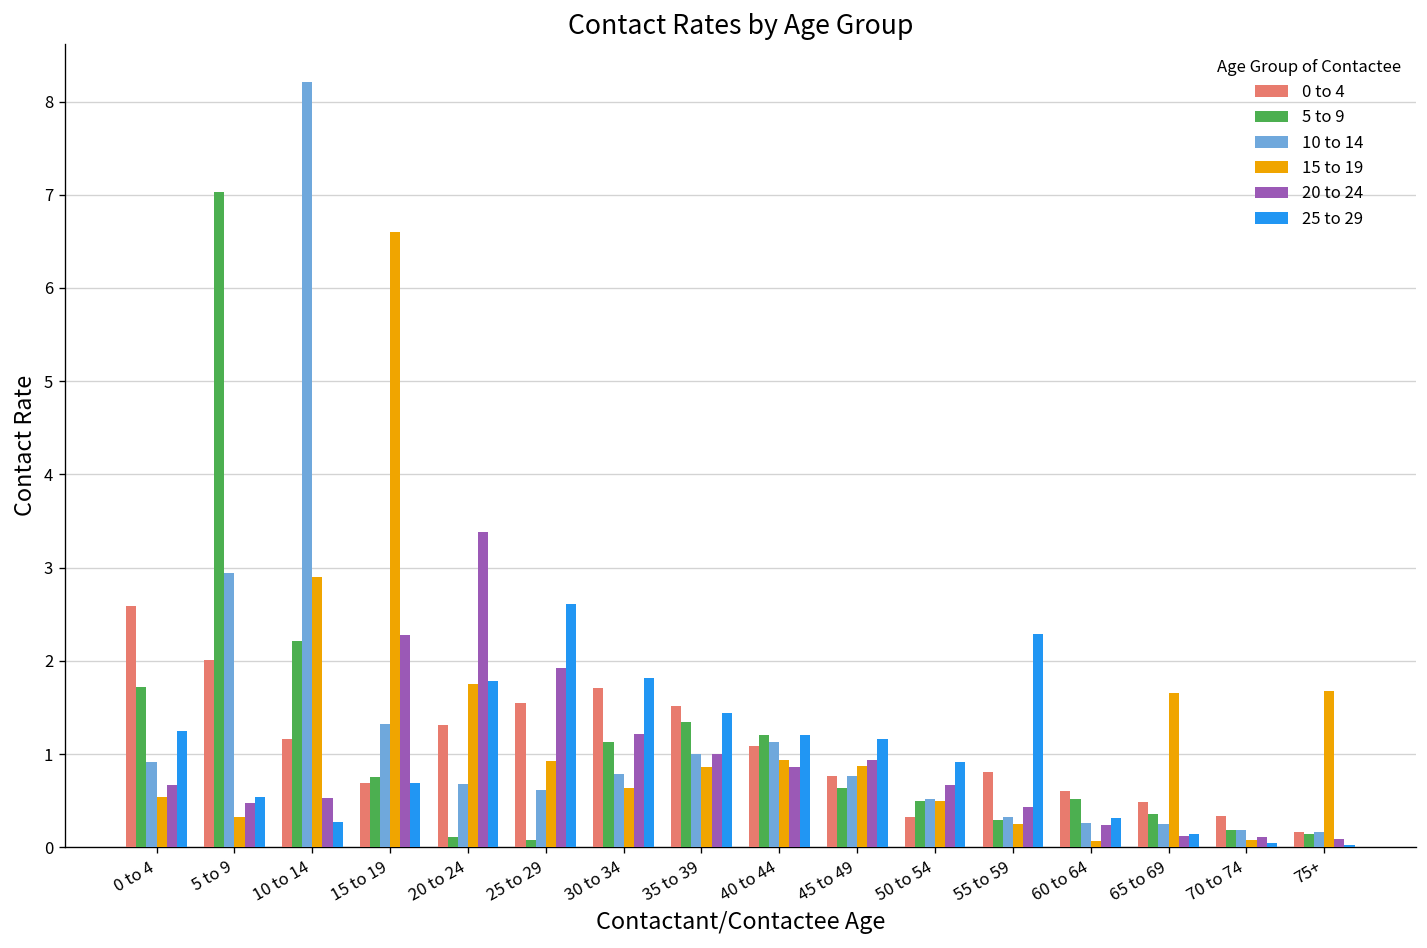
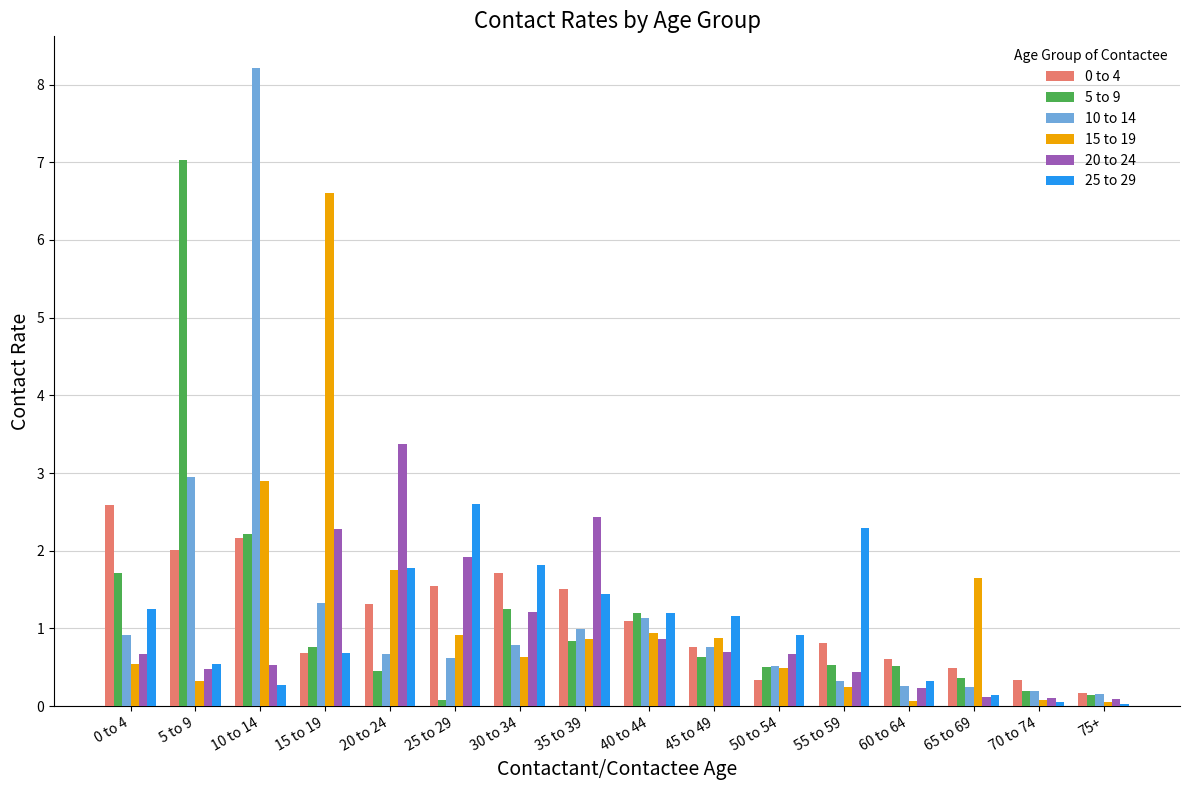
  {
    "0 to 4": {
      "0 to 4": 2.6,
      "5 to 9": 2.0,
-     "10 to 14": 1.2,
+     "10 to 14": 2.2,
      "15 to 19": 0.7,
      "20 to 24": 1.3,
      "25 to 29": 1.5,
      "30 to 34": 1.7,
      "35 to 39": 1.5,
      "40 to 44": 1.1,
      "45 to 49": 0.8,
      "50 to 54": 0.3,
      "55 to 59": 0.8,
      "60 to 64": 0.6,
      "65 to 69": 0.5,
      "70 to 74": 0.3,
      "75+": 0.2
    },
    "5 to 9": {
      "0 to 4": 1.7,
      "5 to 9": 7.0,
      "10 to 14": 2.2,
      "15 to 19": 0.8,
-     "20 to 24": 0.1,
+     "20 to 24": 0.5,
      "25 to 29": 0.1,
-     "30 to 34": 1.1,
-     "35 to 39": 1.3,
+     "30 to 34": 1.3,
+     "35 to 39": 0.8,
      "40 to 44": 1.2,
      "45 to 49": 0.6,
      "50 to 54": 0.5,
-     "55 to 59": 0.3,
+     "55 to 59": 0.5,
      "60 to 64": 0.5,
      "65 to 69": 0.4,
      "70 to 74": 0.2,
      "75+": 0.1
    },
    "10 to 14": {
      "0 to 4": 0.9,
      "5 to 9": 2.9,
      "10 to 14": 8.2,
      "15 to 19": 1.3,
      "20 to 24": 0.7,
      "25 to 29": 0.6,
      "30 to 34": 0.8,
      "35 to 39": 1.0,
      "40 to 44": 1.1,
      "45 to 49": 0.8,
      "50 to 54": 0.5,
      "55 to 59": 0.3,
      "60 to 64": 0.3,
      "65 to 69": 0.2,
      "70 to 74": 0.2,
      "75+": 0.2
    },
    "15 to 19": {
      "0 to 4": 0.5,
      "5 to 9": 0.3,
      "10 to 14": 2.9,
      "15 to 19": 6.6,
      "20 to 24": 1.8,
      "25 to 29": 0.9,
      "30 to 34": 0.6,
      "35 to 39": 0.9,
      "40 to 44": 0.9,
      "45 to 49": 0.9,
      "50 to 54": 0.5,
      "55 to 59": 0.3,
      "60 to 64": 0.1,
      "65 to 69": 1.7,
      "70 to 74": 0.1,
-     "75+": 1.7
+     "75+": 0.1
    },
    "20 to 24": {
      "0 to 4": 0.7,
      "5 to 9": 0.5,
      "10 to 14": 0.5,
      "15 to 19": 2.3,
      "20 to 24": 3.4,
      "25 to 29": 1.9,
      "30 to 34": 1.2,
-     "35 to 39": 1.0,
+     "35 to 39": 2.4,
      "40 to 44": 0.9,
-     "45 to 49": 0.9,
+     "45 to 49": 0.7,
      "50 to 54": 0.7,
      "55 to 59": 0.4,
      "60 to 64": 0.2,
      "65 to 69": 0.1,
      "70 to 74": 0.1,
      "75+": 0.1
    },
    "25 to 29": {
      "0 to 4": 1.3,
      "5 to 9": 0.5,
      "10 to 14": 0.3,
      "15 to 19": 0.7,
      "20 to 24": 1.8,
      "25 to 29": 2.6,
      "30 to 34": 1.8,
      "35 to 39": 1.4,
      "40 to 44": 1.2,
      "45 to 49": 1.2,
      "50 to 54": 0.9,
      "55 to 59": 2.3,
      "60 to 64": 0.3,
      "65 to 69": 0.1,
      "70 to 74": 0.0
    }
  }
